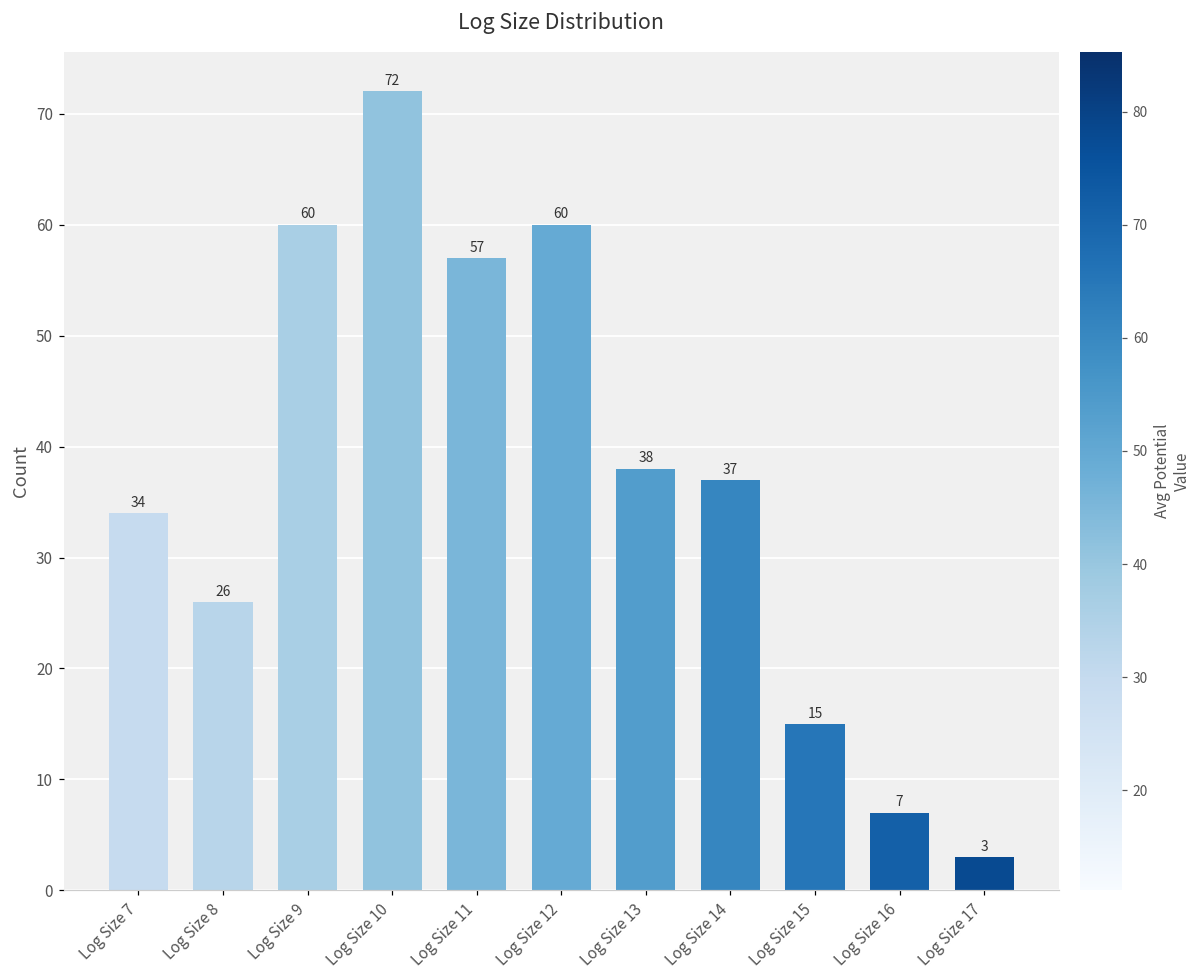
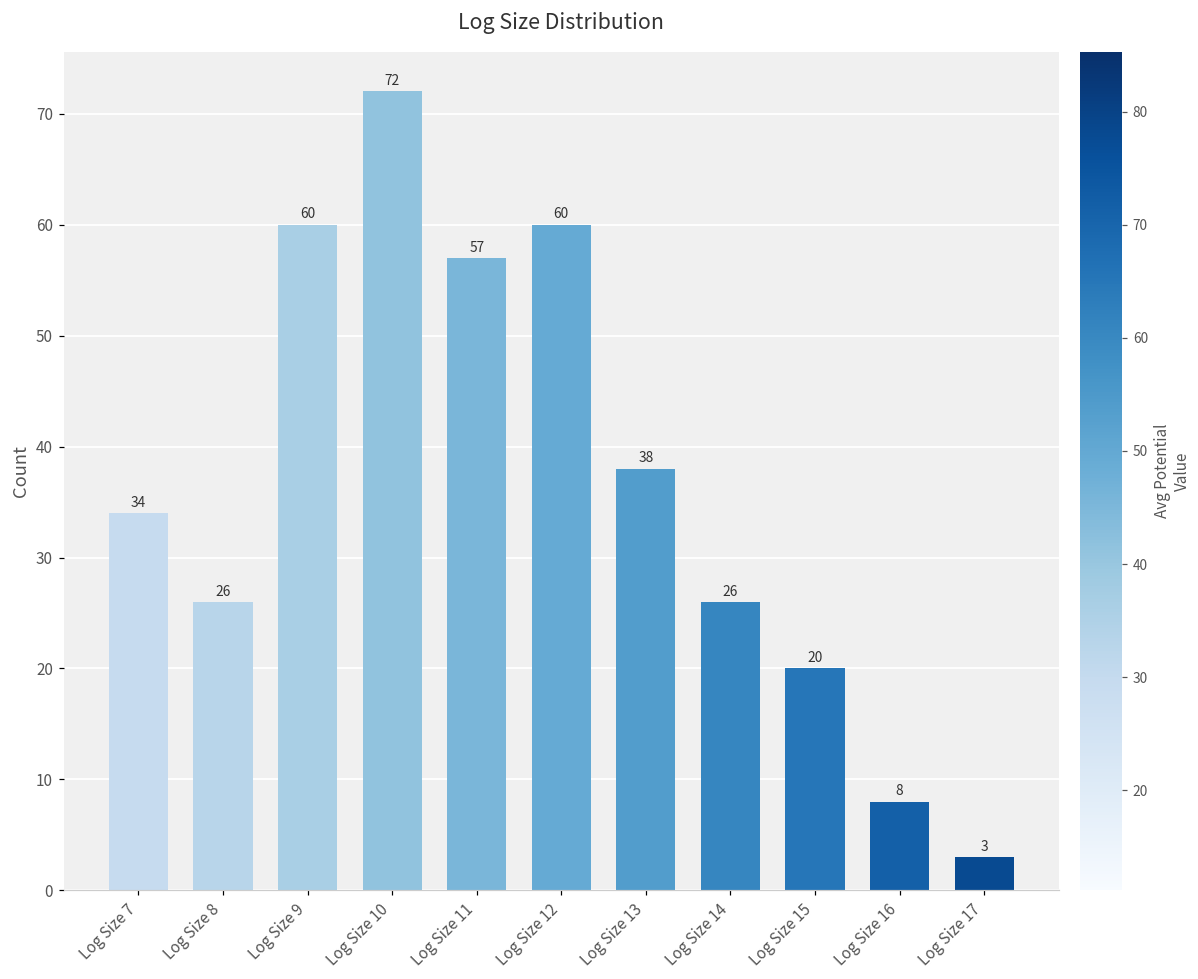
  {
    "Log Size 7": 34,
    "Log Size 8": 26,
    "Log Size 9": 60,
    "Log Size 10": 72,
    "Log Size 11": 57,
    "Log Size 12": 60,
    "Log Size 13": 38,
-   "Log Size 14": 37,
-   "Log Size 15": 15,
-   "Log Size 16": 7,
+   "Log Size 14": 26,
+   "Log Size 15": 20,
+   "Log Size 16": 8,
    "Log Size 17": 3
  }
